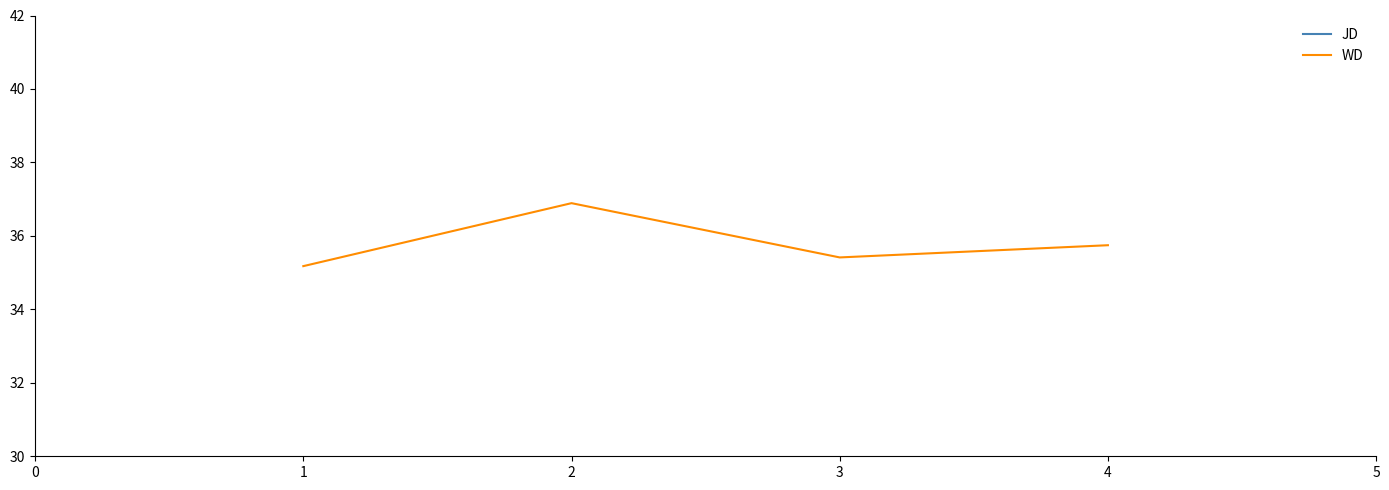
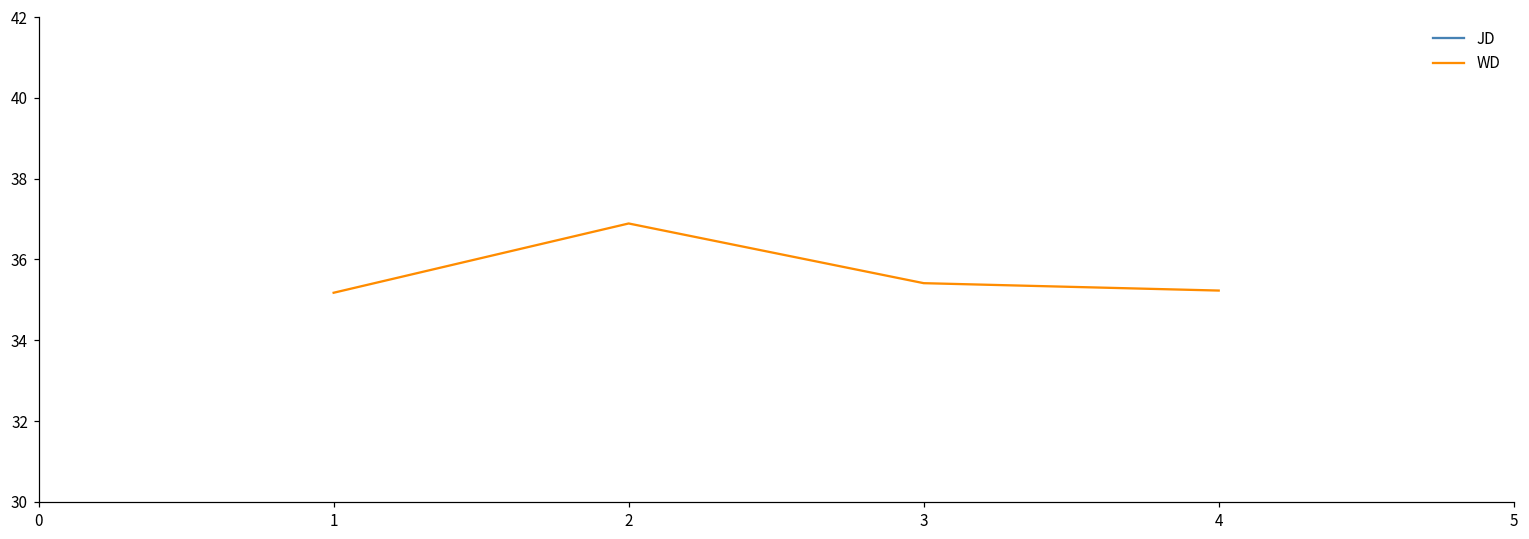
  {
    "WD": {
      "1": 35.2,
      "2": 36.9,
      "3": 35.4,
-     "4": 35.7
+     "4": 35.2
    }
  }
